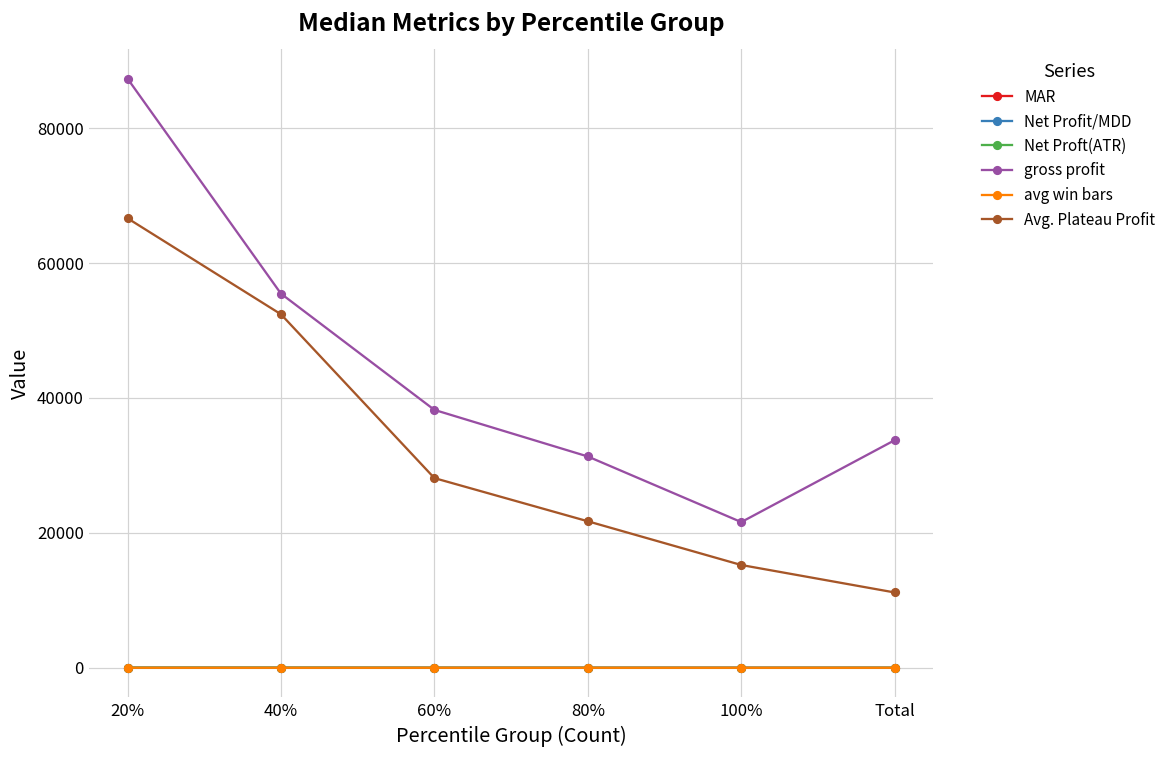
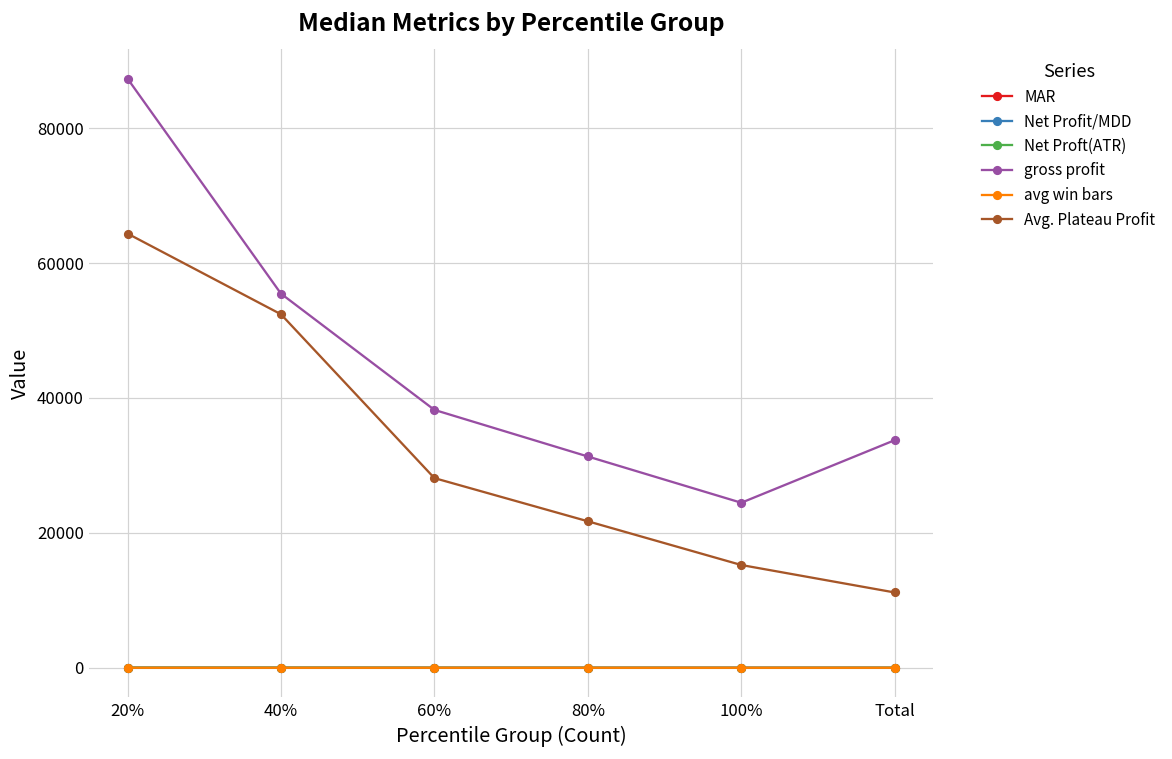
  {
    "avg win bars": {
      "20%": 0,
      "40%": 0,
      "60%": 0,
      "80%": 0,
      "100%": 0,
      "Total": 0
    },
    "gross profit": {
      "20%": 87000,
      "40%": 55000,
      "60%": 38000,
      "80%": 31000,
-     "100%": 22000,
+     "100%": 24000,
      "Total": 34000
    },
    "Avg. Plateau Profit": {
-     "20%": 67000,
+     "20%": 64000,
      "40%": 52000,
      "60%": 28000,
      "80%": 22000,
      "100%": 15000,
      "Total": 11000
    }
  }
